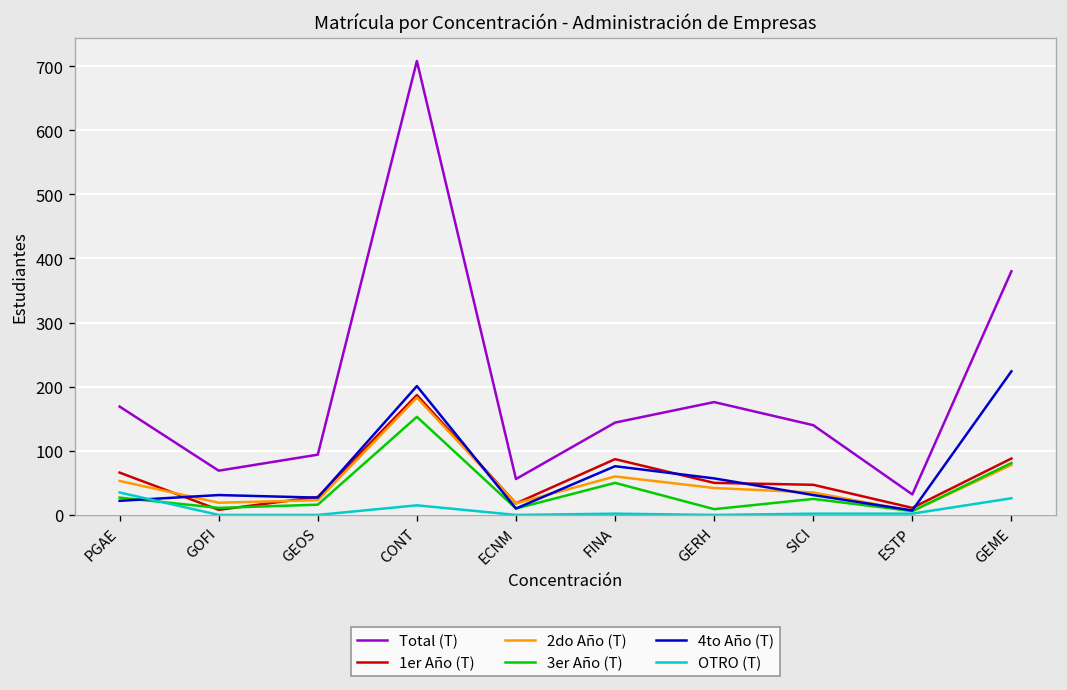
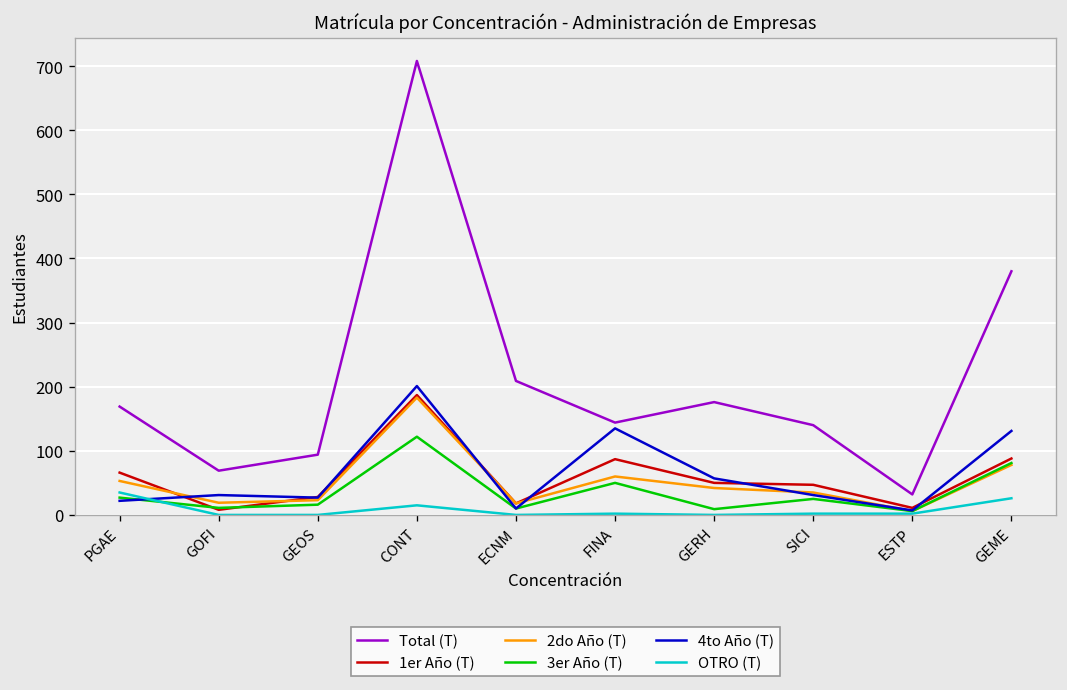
  {
    "Total (T)": {
      "PGAE": 170,
      "GOFI": 70,
      "GEOS": 90,
      "CONT": 710,
-     "ECNM": 60,
+     "ECNM": 210,
      "FINA": 140,
      "GERH": 180,
      "SICI": 140,
      "ESTP": 30,
      "GEME": 380
    },
    "1er Año (T)": {
      "PGAE": 70,
      "FINA": 90,
      "GERH": 50,
      "SICI": 50,
      "GEME": 90
    },
    "2do Año (T)": {
      "PGAE": 50,
      "GOFI": 20,
      "FINA": 60,
      "GERH": 40
    },
    "3er Año (T)": {
      "PGAE": 30,
      "GEOS": 20,
-     "CONT": 150,
+     "CONT": 120,
      "FINA": 50,
      "GERH": 10,
      "SICI": 30
    },
    "4to Año (T)": {
      "PGAE": 20,
      "GOFI": 30,
      "CONT": 200,
-     "FINA": 80,
+     "FINA": 140,
      "GERH": 60,
-     "GEME": 220
+     "GEME": 130
    },
    "OTRO (T)": {
      "PGAE": 40,
      "GOFI": 0,
      "GEOS": 0,
      "CONT": 20,
      "ECNM": 0,
      "FINA": 0,
      "GERH": 0,
      "SICI": 0,
      "GEME": 30
    }
  }
